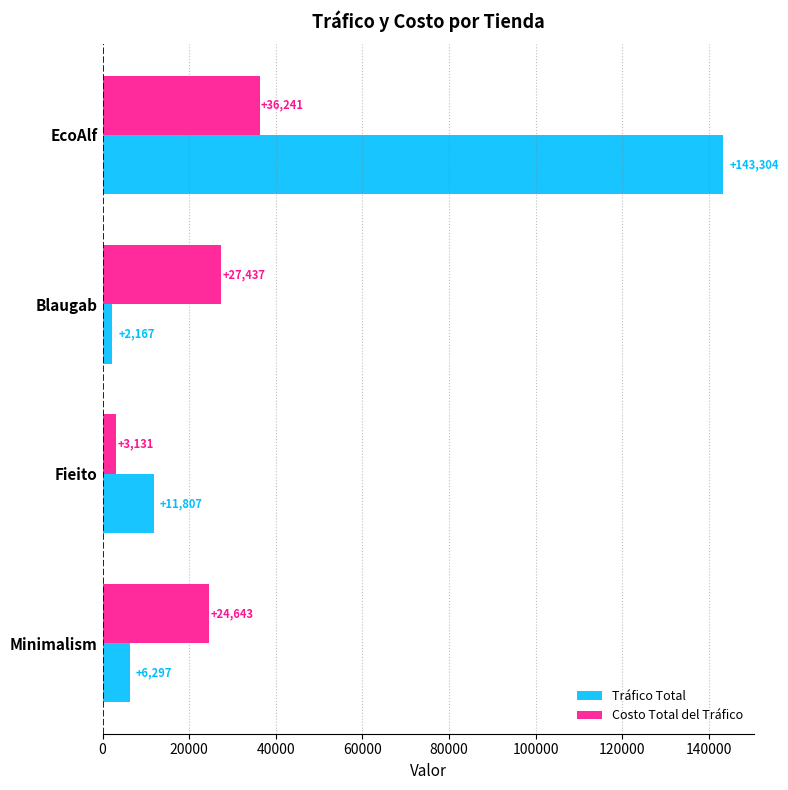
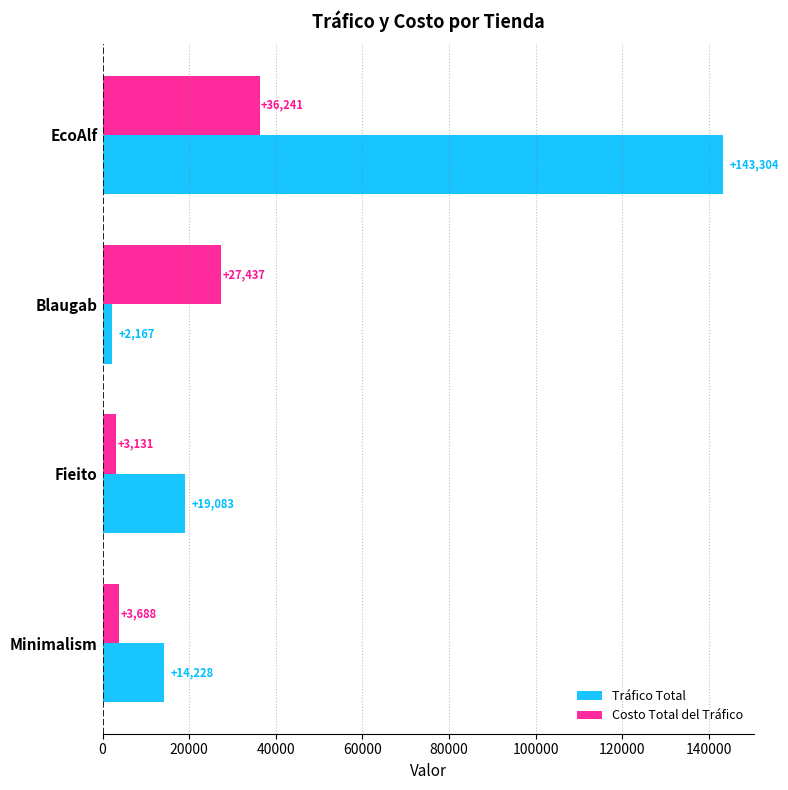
  {
    "Tráfico Total": {
      "EcoAlf": "+143,304",
      "Blaugab": "+2,167",
-     "Fieito": "+11,807",
-     "Minimalism": "+6,297"
+     "Fieito": "+19,083",
+     "Minimalism": "+14,228"
    },
    "Costo Total del Tráfico": {
      "EcoAlf": "+36,241",
      "Blaugab": "+27,437",
      "Fieito": "+3,131",
-     "Minimalism": "+24,643"
+     "Minimalism": "+3,688"
    }
  }
